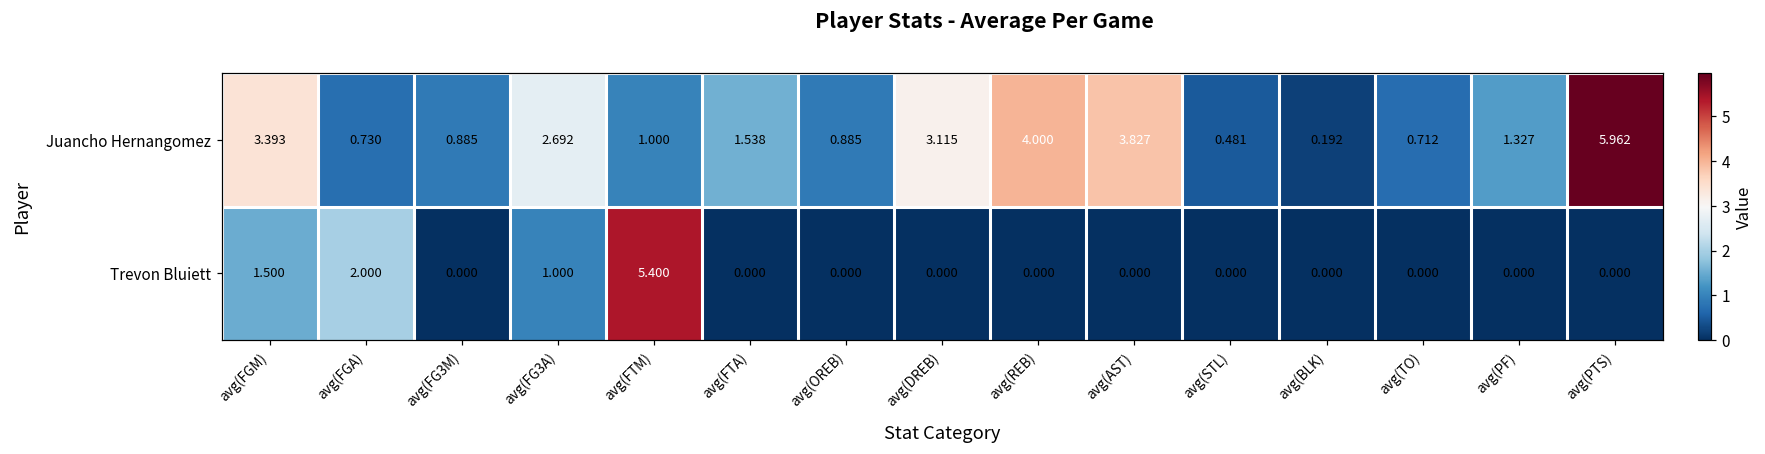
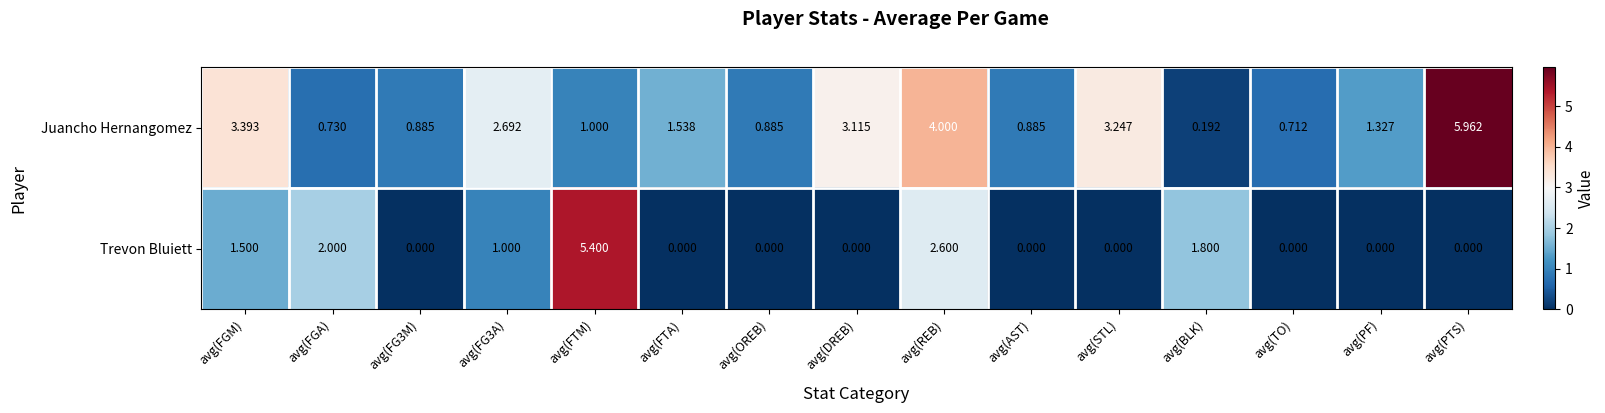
  {
    "Juancho Hernangomez": {
      "avg(FGM)": 3.393,
      "avg(FGA)": 0.730,
      "avg(FG3M)": 0.885,
      "avg(FG3A)": 2.692,
      "avg(FTM)": 1.000,
      "avg(FTA)": 1.538,
      "avg(OREB)": 0.885,
      "avg(DREB)": 3.115,
      "avg(REB)": 4.000,
-     "avg(AST)": 3.827,
-     "avg(STL)": 0.481,
+     "avg(AST)": 0.885,
+     "avg(STL)": 3.247,
      "avg(BLK)": 0.192,
      "avg(TO)": 0.712,
      "avg(PF)": 1.327,
      "avg(PTS)": 5.962
    },
    "Trevon Bluiett": {
      "avg(FGM)": 1.500,
      "avg(FGA)": 2.000,
      "avg(FG3M)": 0.000,
      "avg(FG3A)": 1.000,
      "avg(FTM)": 5.400,
      "avg(FTA)": 0.000,
      "avg(OREB)": 0.000,
      "avg(DREB)": 0.000,
-     "avg(REB)": 0.000,
+     "avg(REB)": 2.600,
      "avg(AST)": 0.000,
      "avg(STL)": 0.000,
-     "avg(BLK)": 0.000,
+     "avg(BLK)": 1.800,
      "avg(TO)": 0.000,
      "avg(PF)": 0.000,
      "avg(PTS)": 0.000
    }
  }
